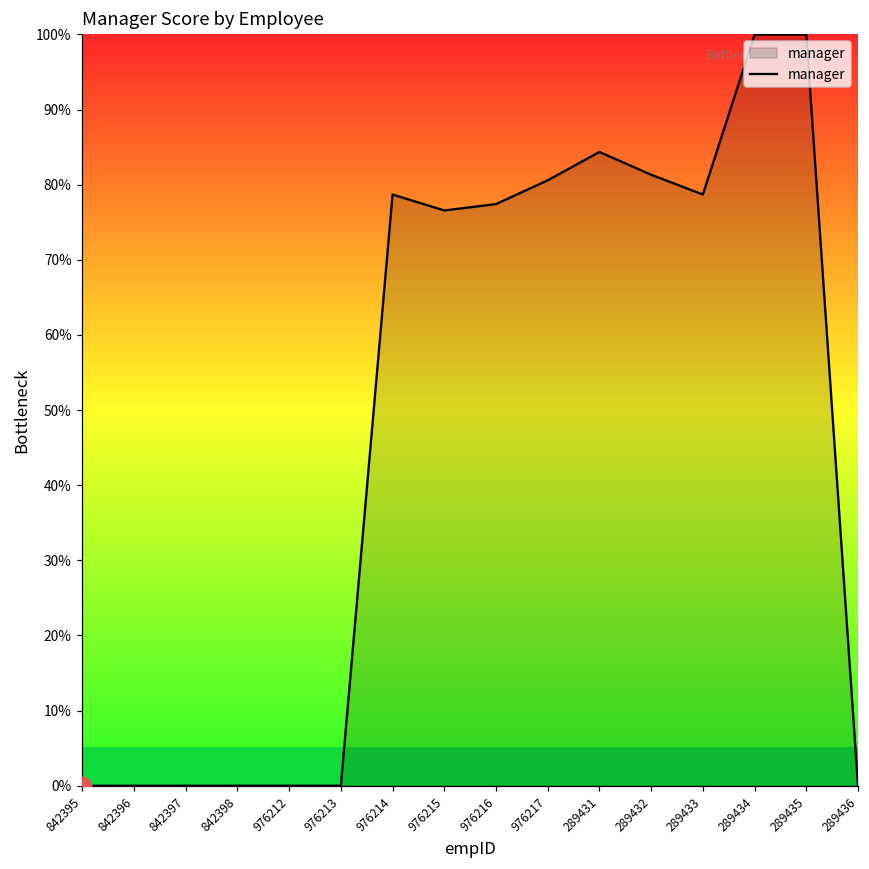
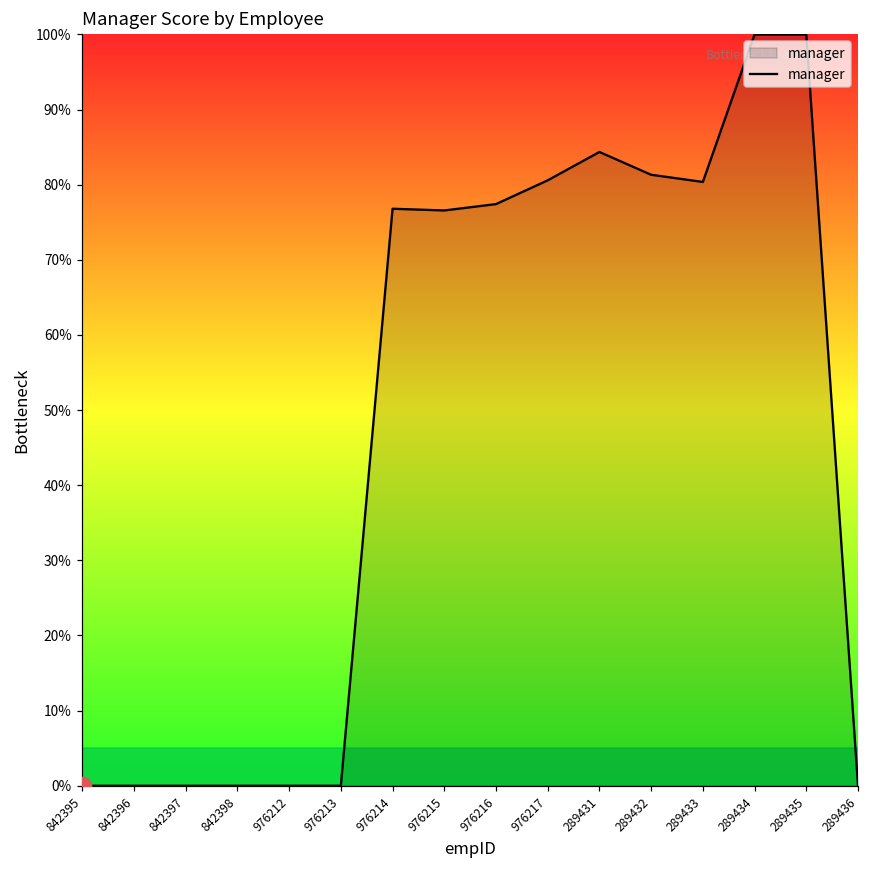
  {
    "manager": {
-     "976214": "79%",
+     "976214": "77%",
      "976215": "77%",
      "976216": "77%",
      "976217": "81%",
      "289431": "84%",
      "289432": "81%",
-     "289433": "79%",
+     "289433": "80%",
      "289434": "100%",
      "289435": "100%"
    }
  }
